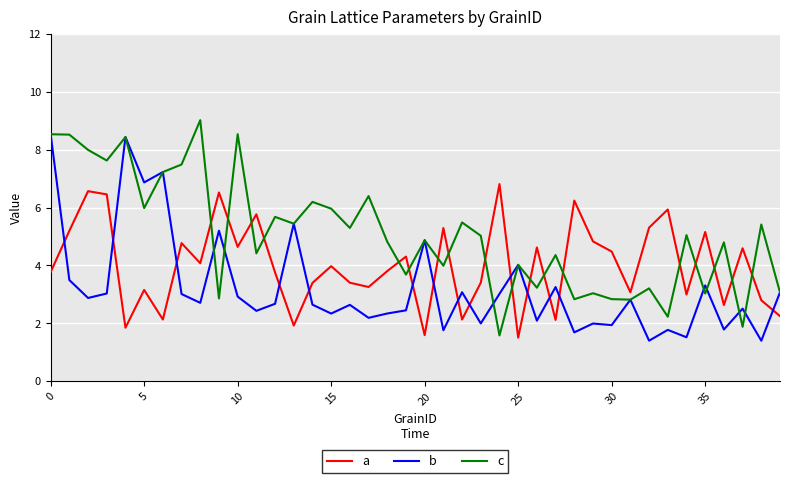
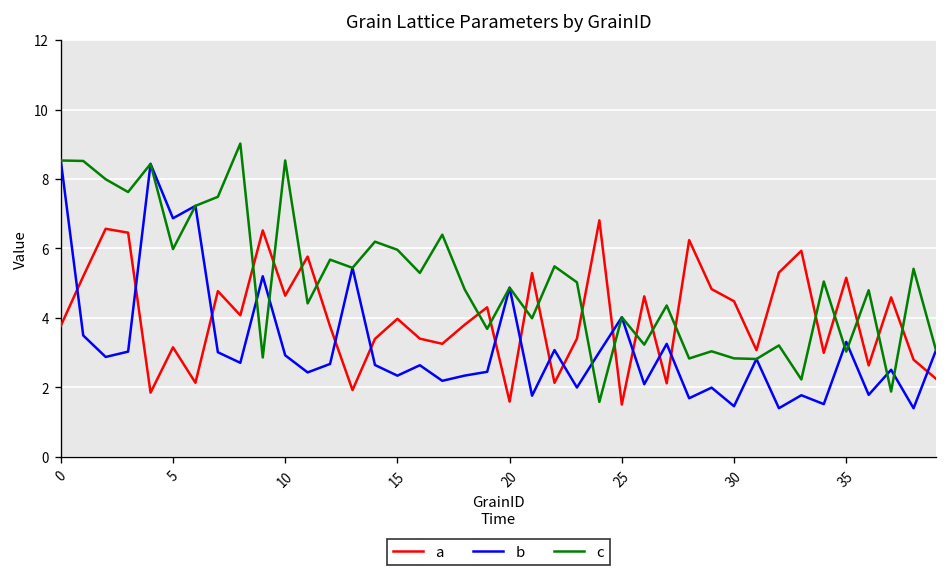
  {
    "a": {
      "0": 3.8,
      "5": 3.2,
      "10": 4.6,
      "15": 4.0,
      "20": 1.6,
      "25": 1.5,
      "30": 4.5,
      "35": 5.2
    },
    "b": {
      "5": 6.9,
      "10": 2.9,
      "15": 2.3,
-     "30": 1.9,
+     "30": 1.5,
      "35": 3.3
    },
    "c": {
      "5": 6.0,
      "10": 8.5,
      "15": 6.0,
      "30": 2.8,
      "35": 3.0
    }
  }
